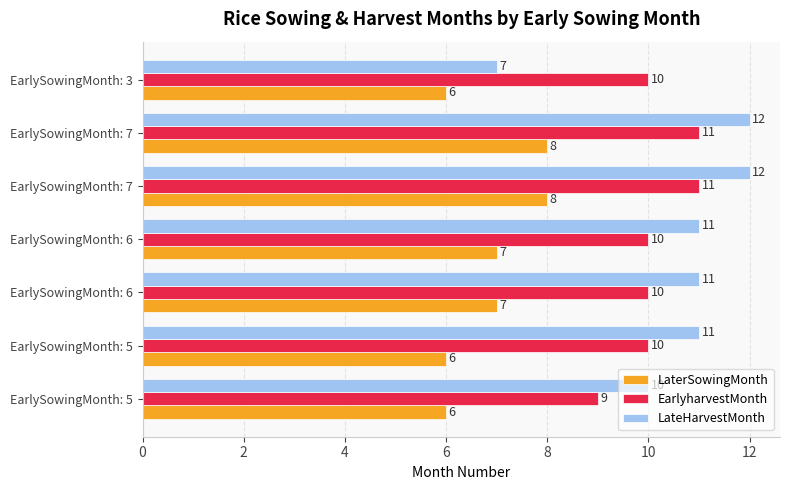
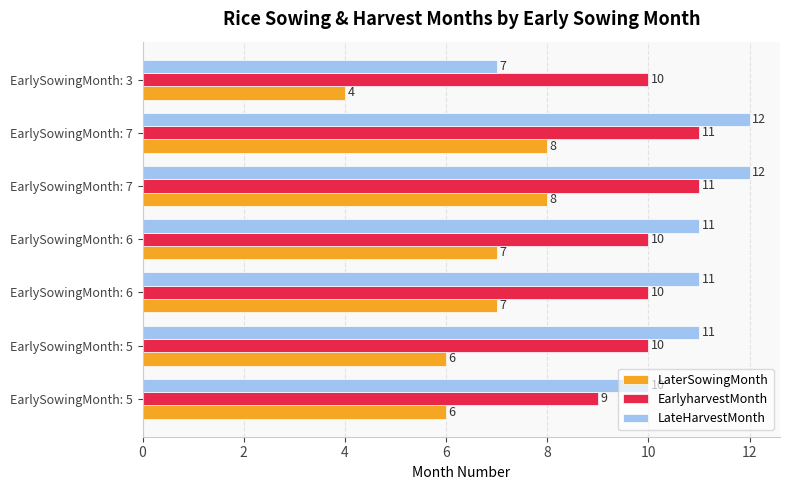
  {
    "LaterSowingMonth": {
-     "EarlySowingMonth: 3": 6
+     "EarlySowingMonth: 3": 4
    },
    "EarlyharvestMonth": {
      "EarlySowingMonth: 3": 10
    },
    "LateHarvestMonth": {
      "EarlySowingMonth: 3": 7
    }
  }
